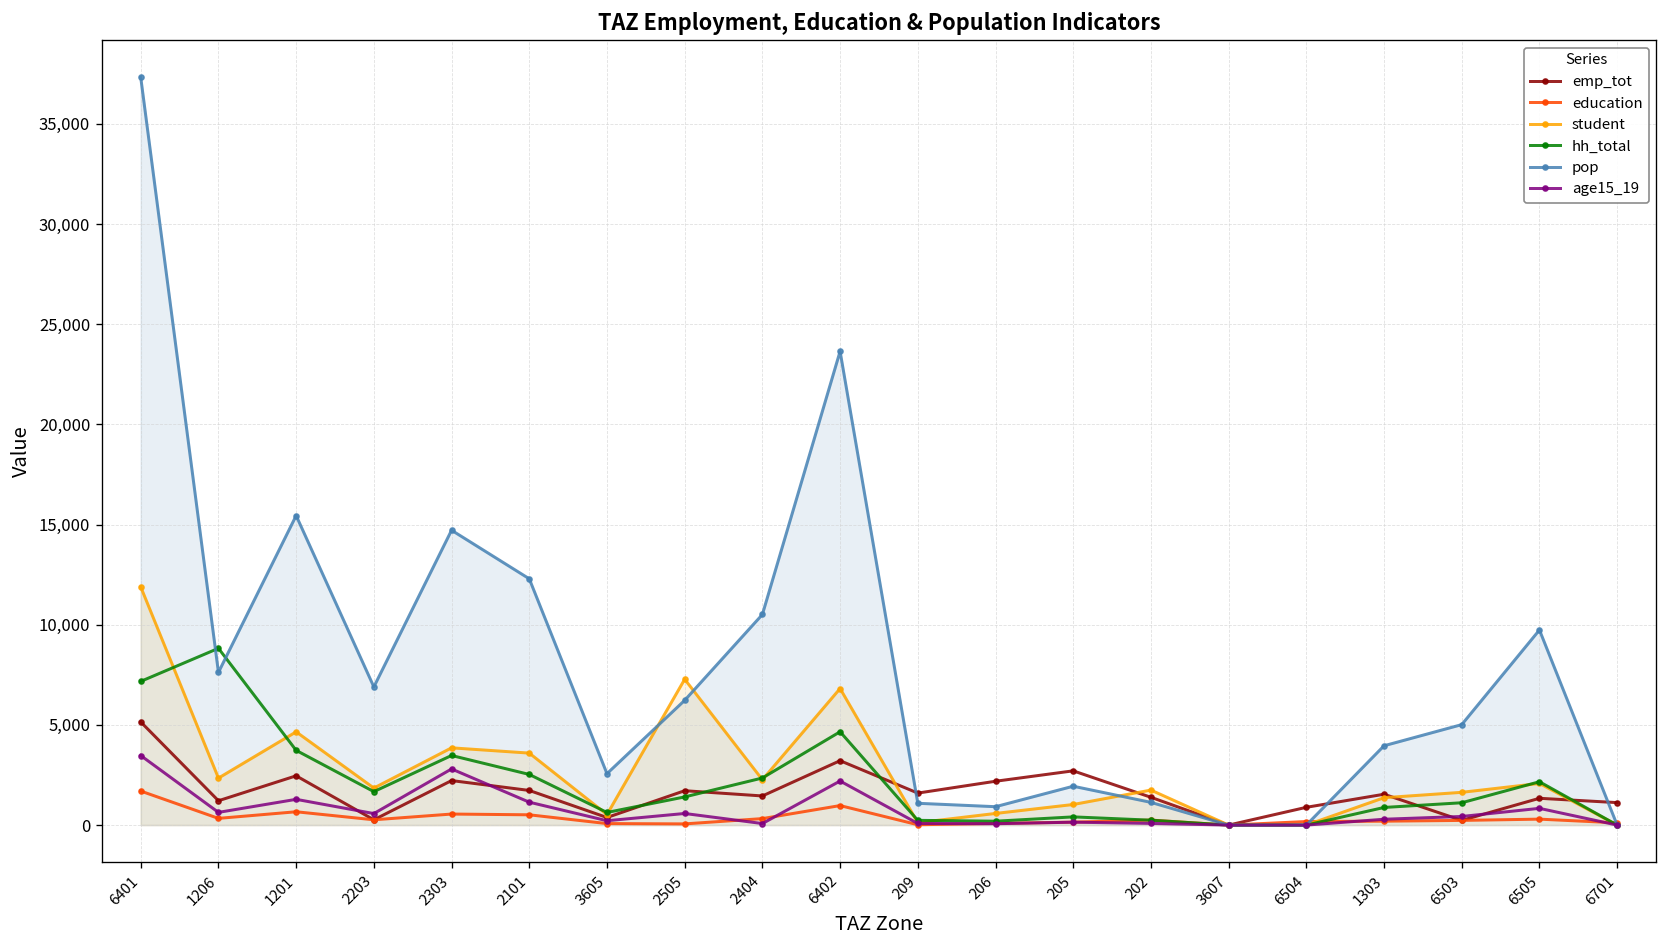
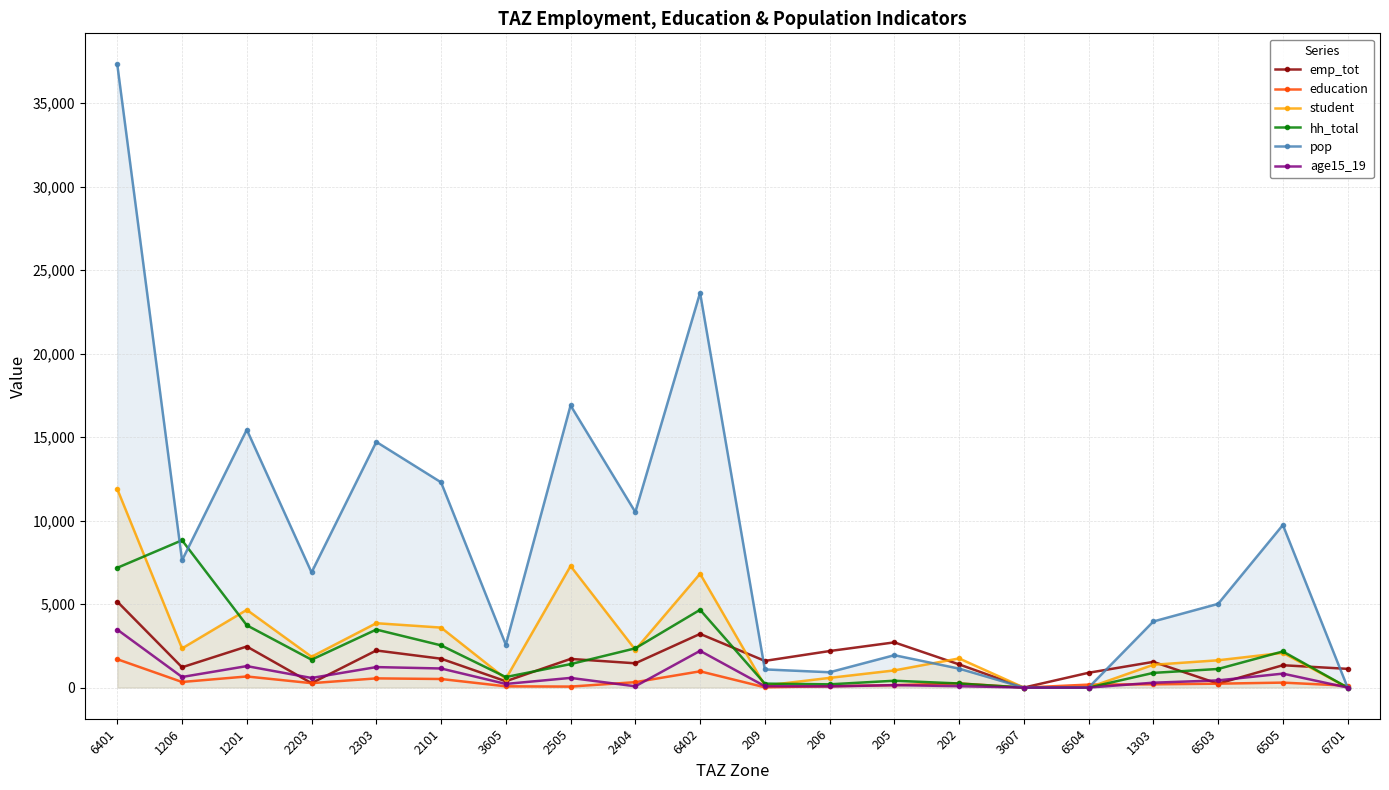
  {
    "emp_tot": {
      "6401": "5,100",
      "1206": "1,200",
      "1201": "2,500",
      "2303": "2,200",
      "2101": "1,700",
      "2505": "1,700",
      "2404": "1,500",
      "6402": "3,200",
      "209": "1,600",
      "206": "2,200",
      "205": "2,700",
      "202": "1,400",
      "6504": "900",
      "1303": "1,500",
      "6505": "1,300",
      "6701": "1,100"
    },
    "education": {
      "6401": "1,700",
      "1206": "300",
      "1201": "700",
      "2303": "600",
      "2101": "500",
      "2505": "100",
      "2404": "300",
      "6402": "1,000",
      "6504": "200",
      "6505": "300"
    },
    "student": {
      "6401": "11,900",
      "1206": "2,300",
      "1201": "4,700",
      "2203": "1,800",
      "2303": "3,900",
      "2101": "3,600",
      "2505": "7,300",
      "6402": "6,800",
      "206": "600",
      "205": "1,000",
      "202": "1,700",
      "1303": "1,400",
      "6503": "1,600"
    },
    "hh_total": {
      "6401": "7,200",
      "1206": "8,800",
      "1201": "3,700",
      "2203": "1,700",
      "2303": "3,500",
      "2101": "2,500",
      "2505": "1,400",
      "6402": "4,700",
      "205": "400",
      "1303": "900",
      "6503": "1,100"
    },
    "pop": {
      "6401": "37,300",
      "1206": "7,600",
      "1201": "15,400",
      "2203": "6,900",
      "2303": "14,700",
      "2101": "12,300",
      "3605": "2,600",
-     "2505": "6,200",
+     "2505": "16,900",
      "2404": "10,500",
      "6402": "23,600",
      "209": "1,100",
      "206": "900",
      "205": "1,900",
      "202": "1,100",
      "1303": "4,000",
      "6503": "5,000",
      "6505": "9,700"
    },
    "age15_19": {
      "6401": "3,500",
      "1206": "600",
      "1201": "1,300",
      "2203": "600",
-     "2303": "2,800",
+     "2303": "1,200",
      "2101": "1,100",
      "2505": "600",
      "2404": "100",
      "6402": "2,200",
      "202": "100",
      "6503": "400",
      "6505": "800"
    }
  }
